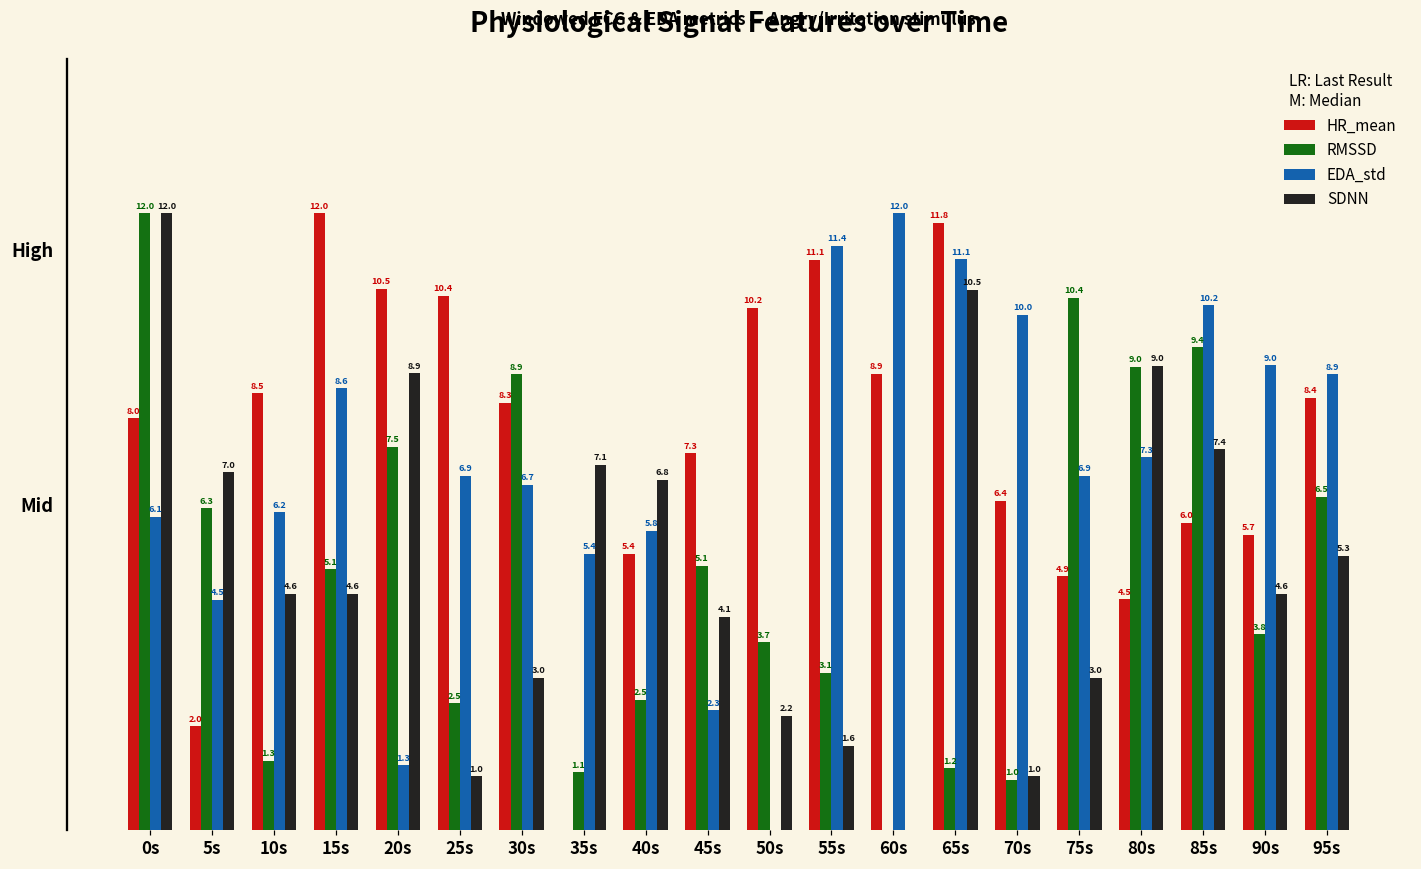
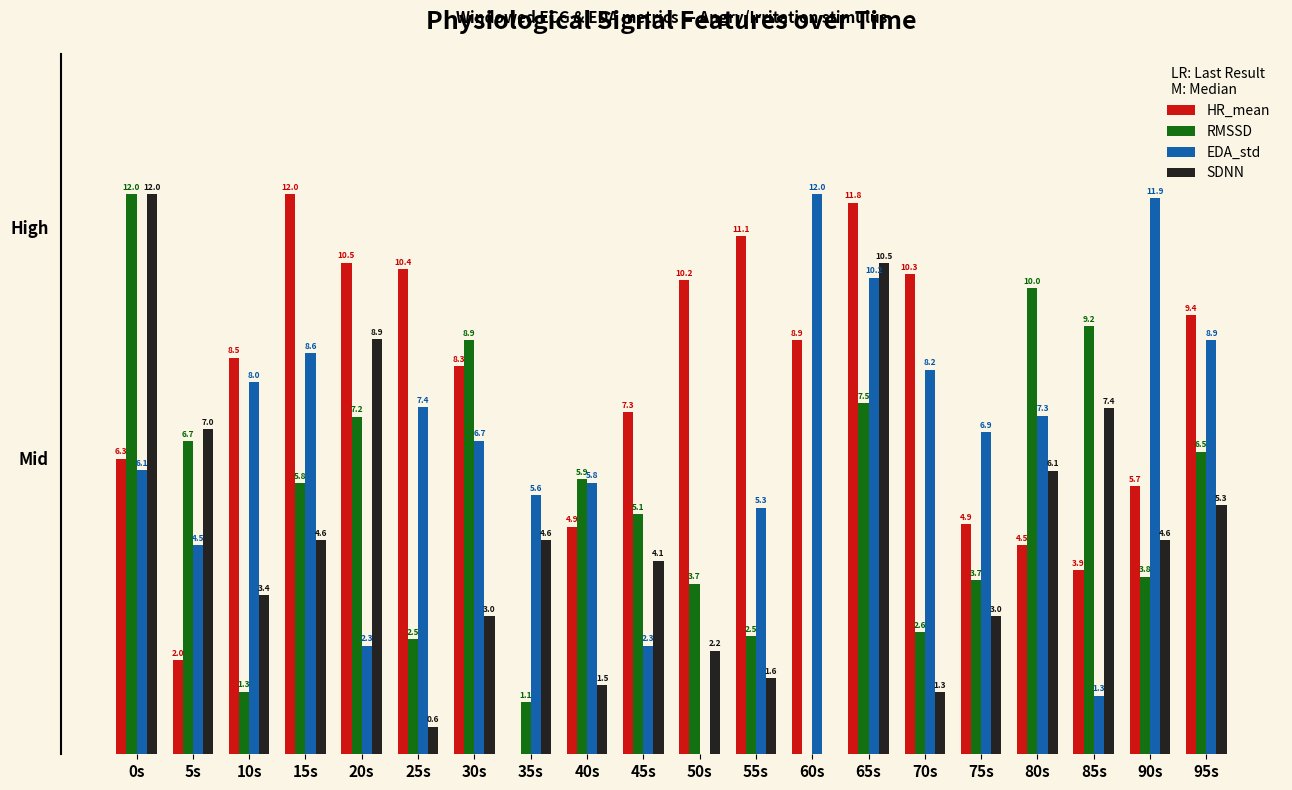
  {
    "HR_mean": {
-     "0s": 8.0,
+     "0s": 6.3,
      "5s": 2.0,
      "10s": 8.5,
      "15s": 12.0,
      "20s": 10.5,
      "25s": 10.4,
      "30s": 8.3,
-     "40s": 5.4,
+     "40s": 4.9,
      "45s": 7.3,
      "50s": 10.2,
      "55s": 11.1,
      "60s": 8.9,
      "65s": 11.8,
-     "70s": 6.4,
+     "70s": 10.3,
      "75s": 4.9,
      "80s": 4.5,
-     "85s": 6.0,
+     "85s": 3.9,
      "90s": 5.7,
-     "95s": 8.4
+     "95s": 9.4
    },
    "RMSSD": {
      "0s": 12.0,
-     "5s": 6.3,
+     "5s": 6.7,
      "10s": 1.3,
-     "15s": 5.1,
-     "20s": 7.5,
+     "15s": 5.8,
+     "20s": 7.2,
      "25s": 2.5,
      "30s": 8.9,
      "35s": 1.1,
-     "40s": 2.5,
+     "40s": 5.9,
      "45s": 5.1,
      "50s": 3.7,
-     "55s": 3.1,
-     "65s": 1.2,
-     "70s": 1.0,
-     "75s": 10.4,
-     "80s": 9.0,
-     "85s": 9.4,
+     "55s": 2.5,
+     "65s": 7.5,
+     "70s": 2.6,
+     "75s": 3.7,
+     "80s": 10.0,
+     "85s": 9.2,
      "90s": 3.8,
      "95s": 6.5
    },
    "EDA_std": {
      "0s": 6.1,
      "5s": 4.5,
-     "10s": 6.2,
+     "10s": 8.0,
      "15s": 8.6,
-     "20s": 1.3,
-     "25s": 6.9,
+     "20s": 2.3,
+     "25s": 7.4,
      "30s": 6.7,
-     "35s": 5.4,
+     "35s": 5.6,
      "40s": 5.8,
      "45s": 2.3,
-     "55s": 11.4,
+     "55s": 5.3,
      "60s": 12.0,
-     "65s": 11.1,
-     "70s": 10.0,
+     "65s": 10.2,
+     "70s": 8.2,
      "75s": 6.9,
      "80s": 7.3,
-     "85s": 10.2,
-     "90s": 9.0,
+     "85s": 1.3,
+     "90s": 11.9,
      "95s": 8.9
    },
    "SDNN": {
      "0s": 12.0,
      "5s": 7.0,
-     "10s": 4.6,
+     "10s": 3.4,
      "15s": 4.6,
      "20s": 8.9,
-     "25s": 1.0,
+     "25s": 0.6,
      "30s": 3.0,
-     "35s": 7.1,
-     "40s": 6.8,
+     "35s": 4.6,
+     "40s": 1.5,
      "45s": 4.1,
      "50s": 2.2,
      "55s": 1.6,
      "65s": 10.5,
-     "70s": 1.0,
+     "70s": 1.3,
      "75s": 3.0,
-     "80s": 9.0,
+     "80s": 6.1,
      "85s": 7.4,
      "90s": 4.6,
      "95s": 5.3
    }
  }
